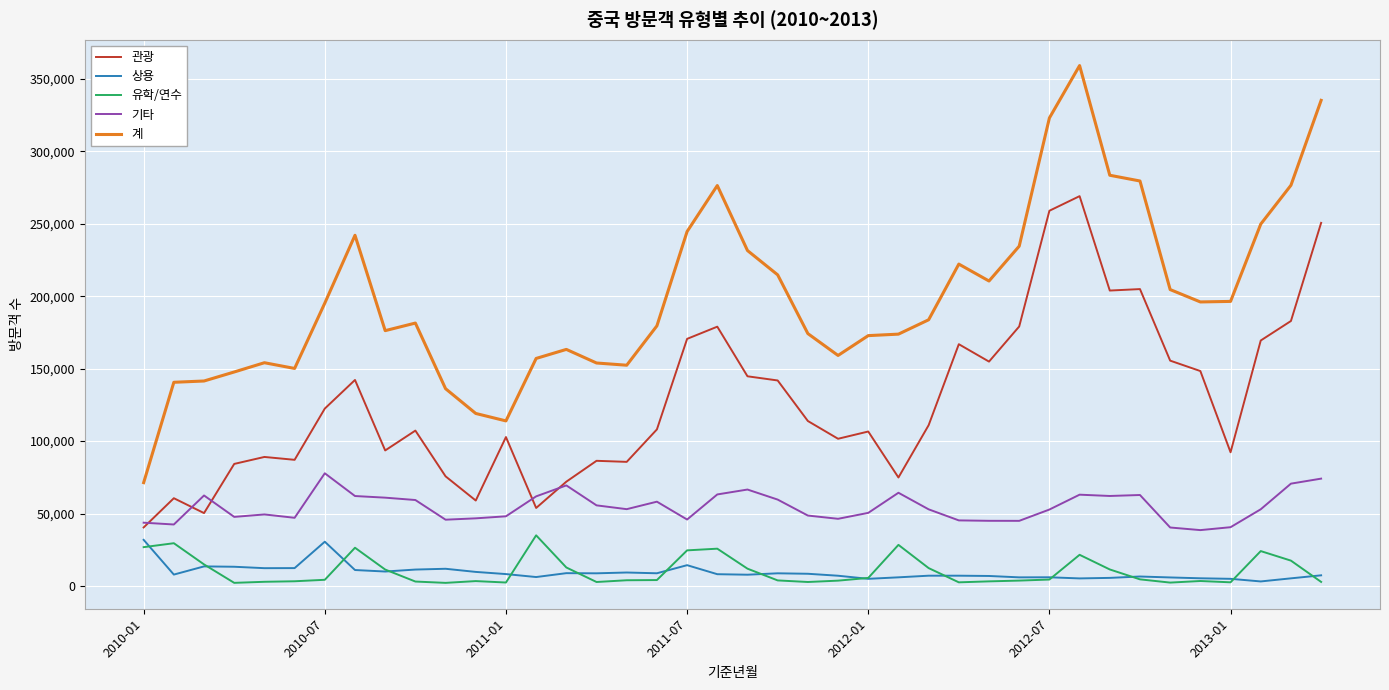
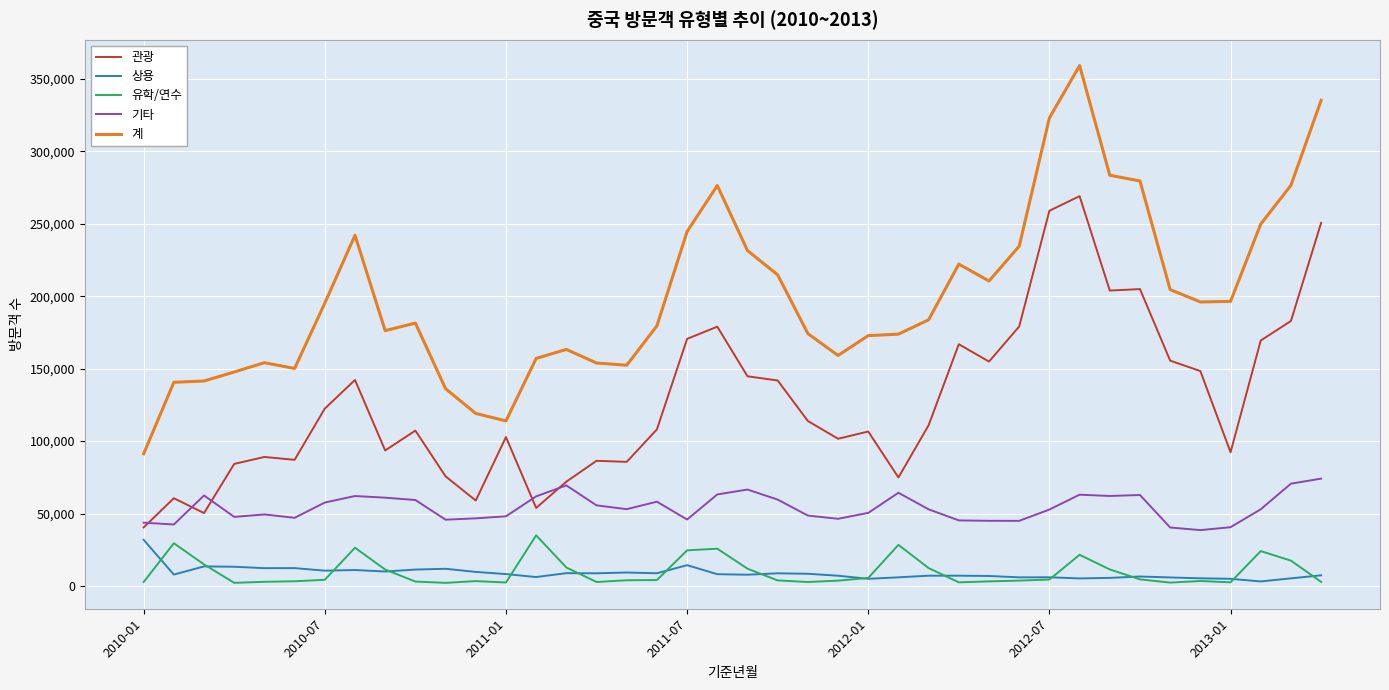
  {
    "관광": {
      "2010-01": "40,000",
      "2010-07": "122,000",
      "2011-01": "103,000",
      "2011-07": "171,000",
      "2012-01": "107,000",
      "2012-07": "259,000",
      "2013-01": "92,000"
    },
    "상용": {
      "2010-01": "32,000",
-     "2010-07": "31,000",
+     "2010-07": "11,000",
      "2011-01": "8,000",
      "2011-07": "14,000",
      "2013-01": "5,000"
    },
    "유학/연수": {
-     "2010-01": "27,000",
+     "2010-01": "3,000",
      "2010-07": "4,000",
      "2011-01": "2,000",
      "2011-07": "25,000",
      "2013-01": "3,000"
    },
    "기타": {
      "2010-01": "44,000",
-     "2010-07": "78,000",
+     "2010-07": "58,000",
      "2011-01": "48,000",
      "2011-07": "46,000",
      "2012-01": "50,000",
      "2012-07": "53,000",
      "2013-01": "41,000"
    },
    "계": {
-     "2010-01": "71,000",
+     "2010-01": "91,000",
      "2010-07": "195,000",
      "2011-01": "114,000",
      "2011-07": "245,000",
      "2012-01": "173,000",
      "2012-07": "323,000",
      "2013-01": "196,000"
    }
  }
